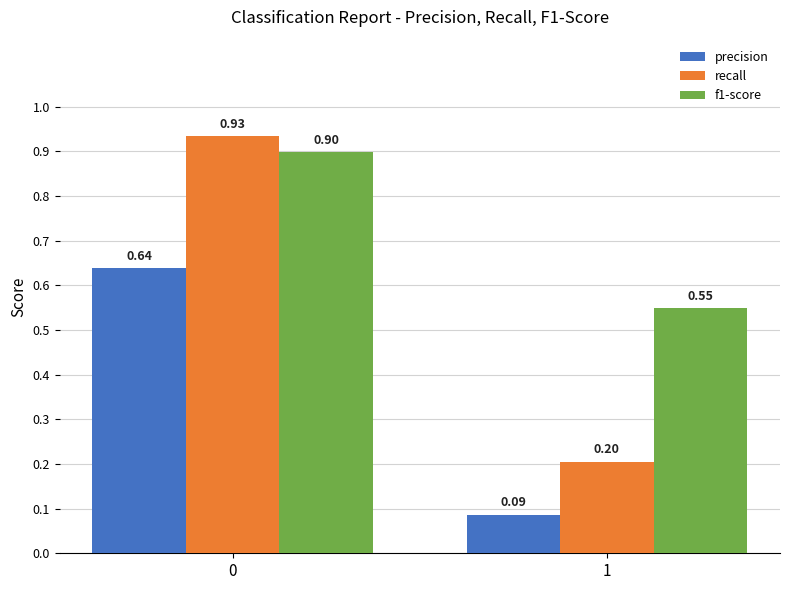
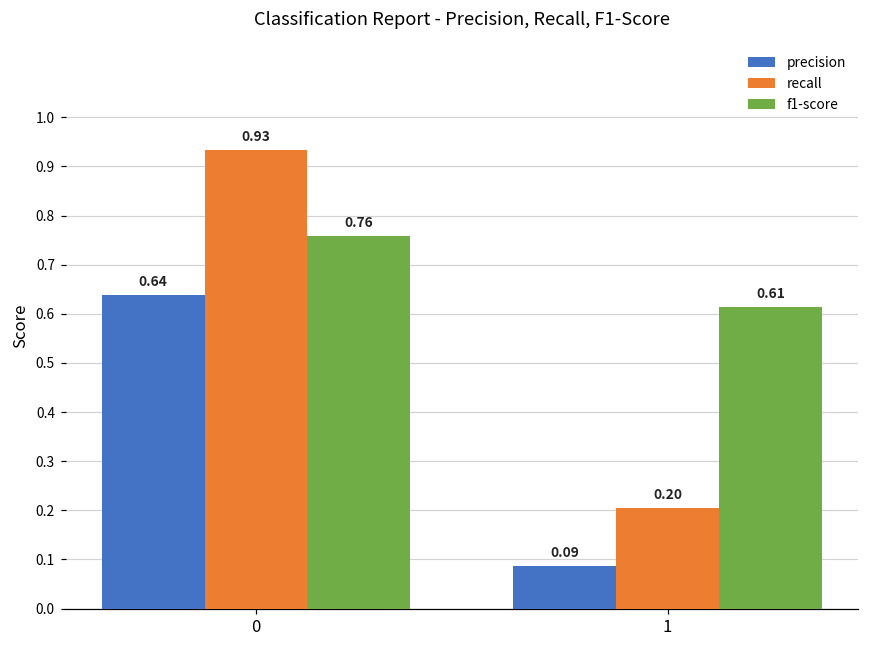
  {
    "precision": {
      "0": 0.64,
      "1": 0.09
    },
    "recall": {
      "0": 0.93,
      "1": 0.20
    },
    "f1-score": {
-     "0": 0.90,
-     "1": 0.55
+     "0": 0.76,
+     "1": 0.61
    }
  }
